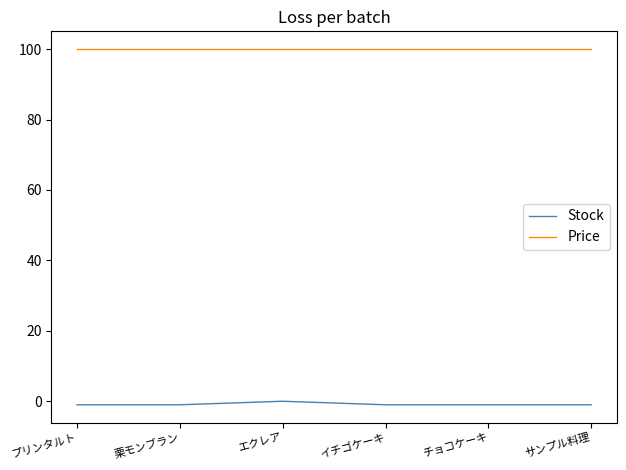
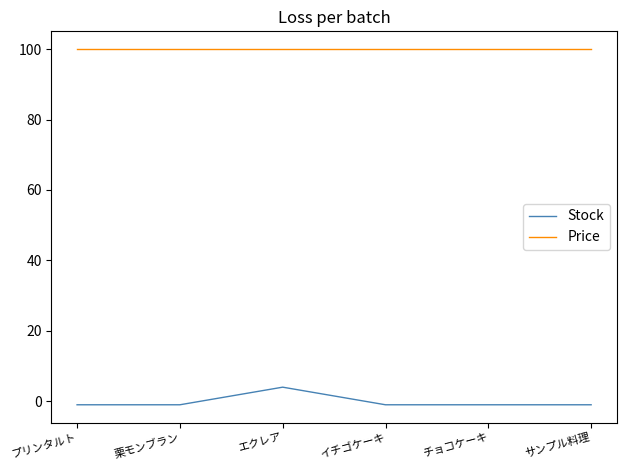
  {
    "Stock": {
      "プリンタルト": -1,
      "栗モンブラン": -1,
-     "エクレア": 0,
+     "エクレア": 4,
      "イチゴケーキ": -1,
      "チョコケーキ": -1,
      "サンプル料理": -1
    },
    "Price": {
      "プリンタルト": 100,
      "栗モンブラン": 100,
      "エクレア": 100,
      "イチゴケーキ": 100,
      "チョコケーキ": 100,
      "サンプル料理": 100
    }
  }
